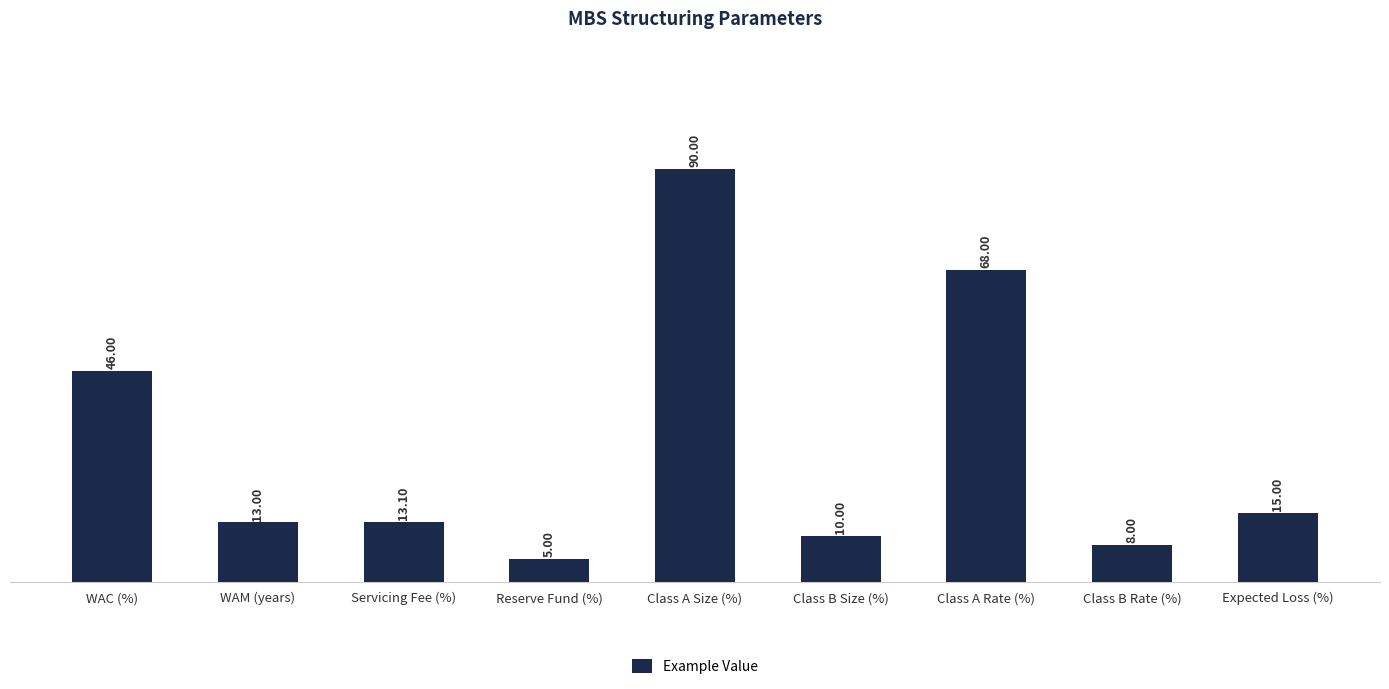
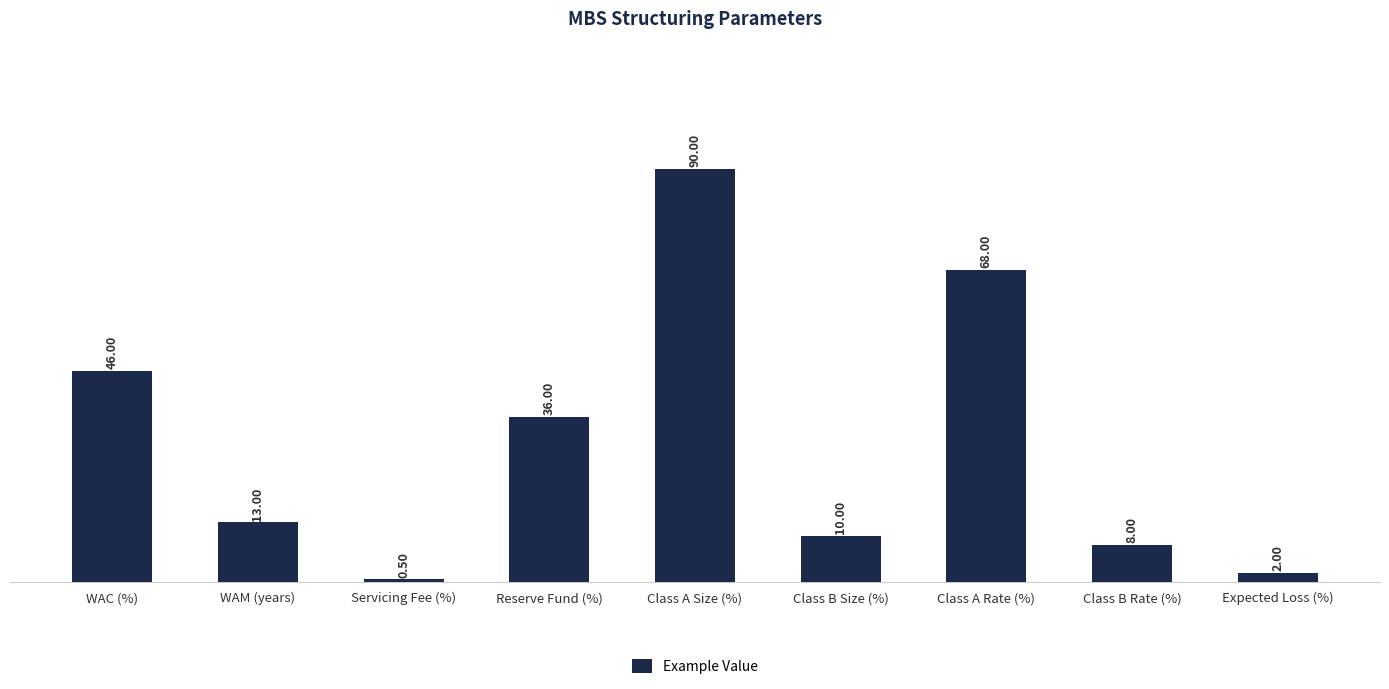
  {
    "WAC (%)": 46.00,
    "WAM (years)": 13.00,
-   "Servicing Fee (%)": 13.10,
-   "Reserve Fund (%)": 5.00,
+   "Servicing Fee (%)": 0.50,
+   "Reserve Fund (%)": 36.00,
    "Class A Size (%)": 90.00,
    "Class B Size (%)": 10.00,
    "Class A Rate (%)": 68.00,
    "Class B Rate (%)": 8.00,
-   "Expected Loss (%)": 15.00
+   "Expected Loss (%)": 2.00
  }
